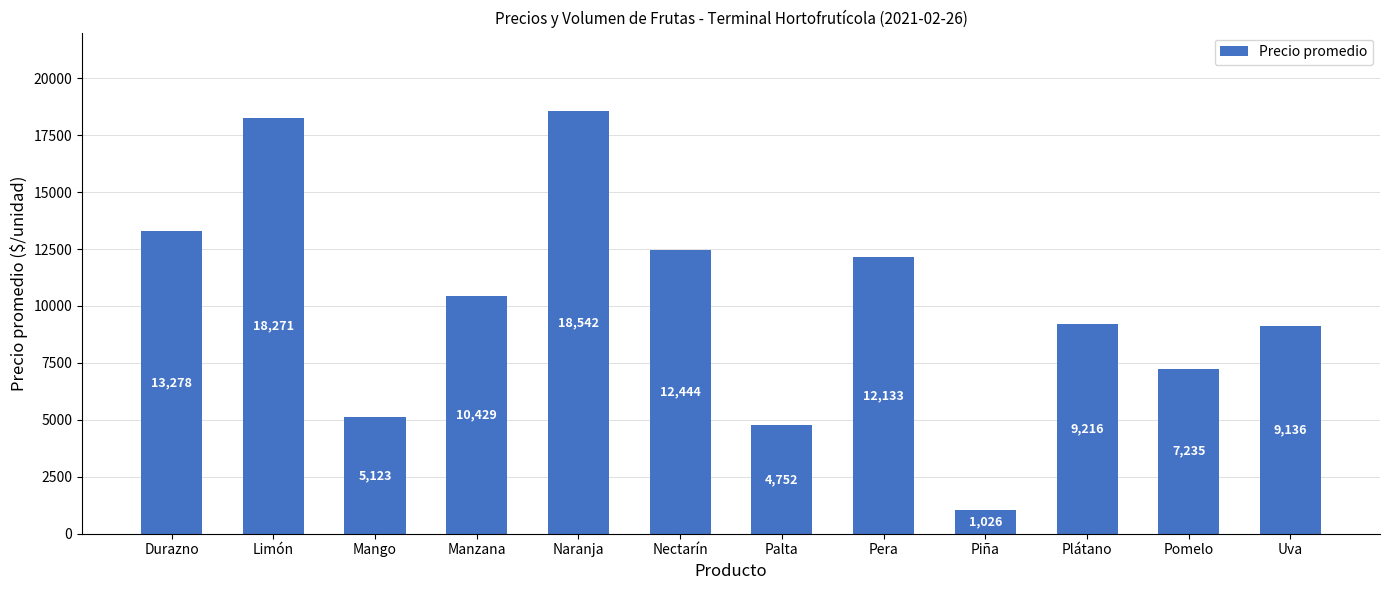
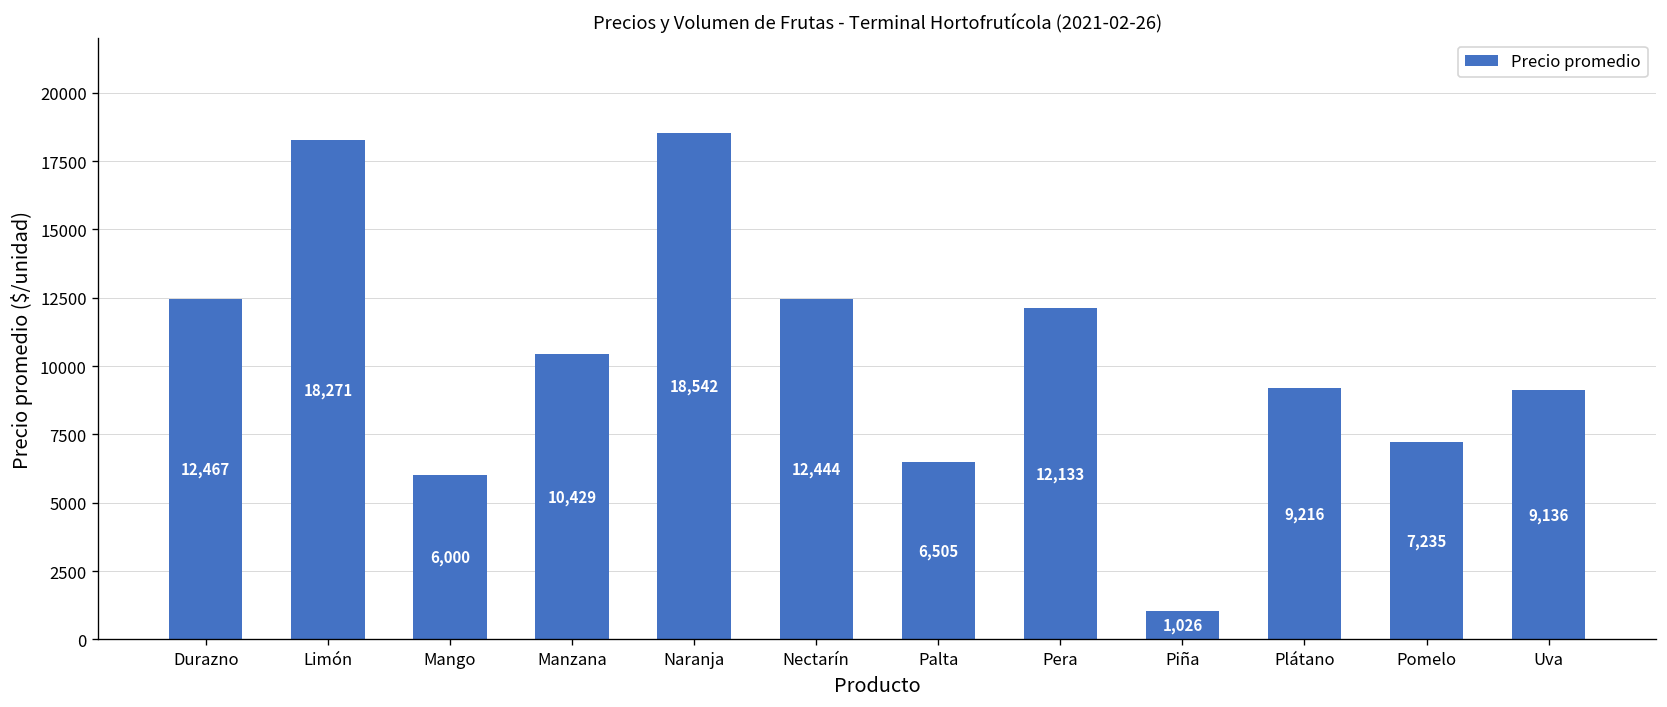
  {
-   "Durazno": "13,278",
+   "Durazno": "12,467",
    "Limón": "18,271",
-   "Mango": "5,123",
+   "Mango": "6,000",
    "Manzana": "10,429",
    "Naranja": "18,542",
    "Nectarín": "12,444",
-   "Palta": "4,752",
+   "Palta": "6,505",
    "Pera": "12,133",
    "Piña": "1,026",
    "Plátano": "9,216",
    "Pomelo": "7,235",
    "Uva": "9,136"
  }
